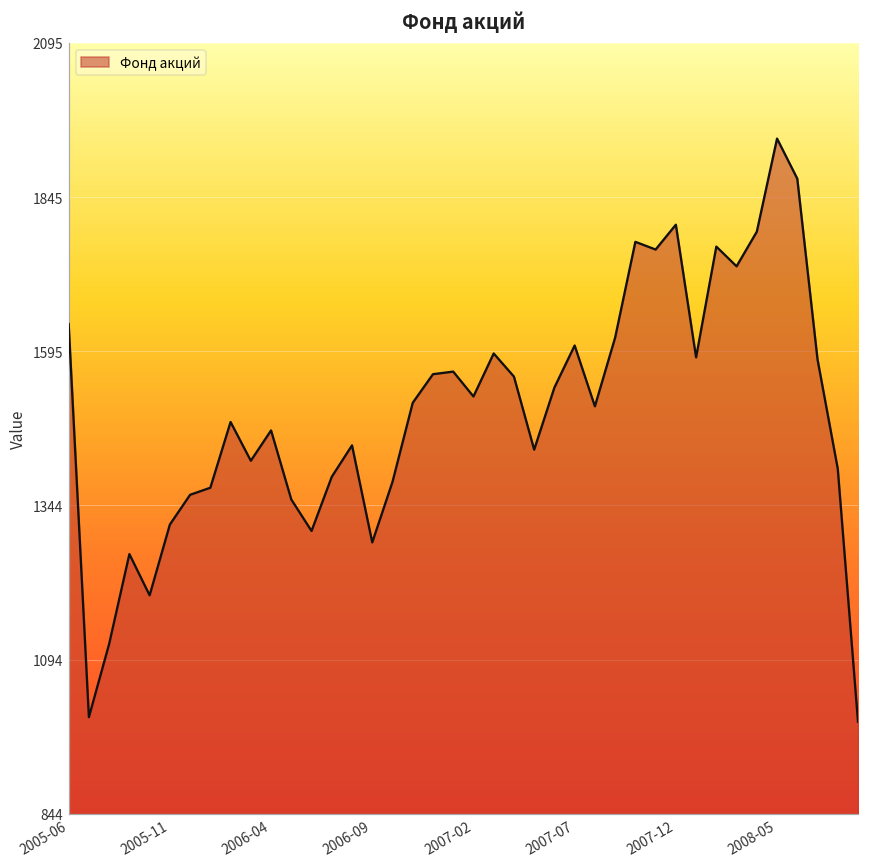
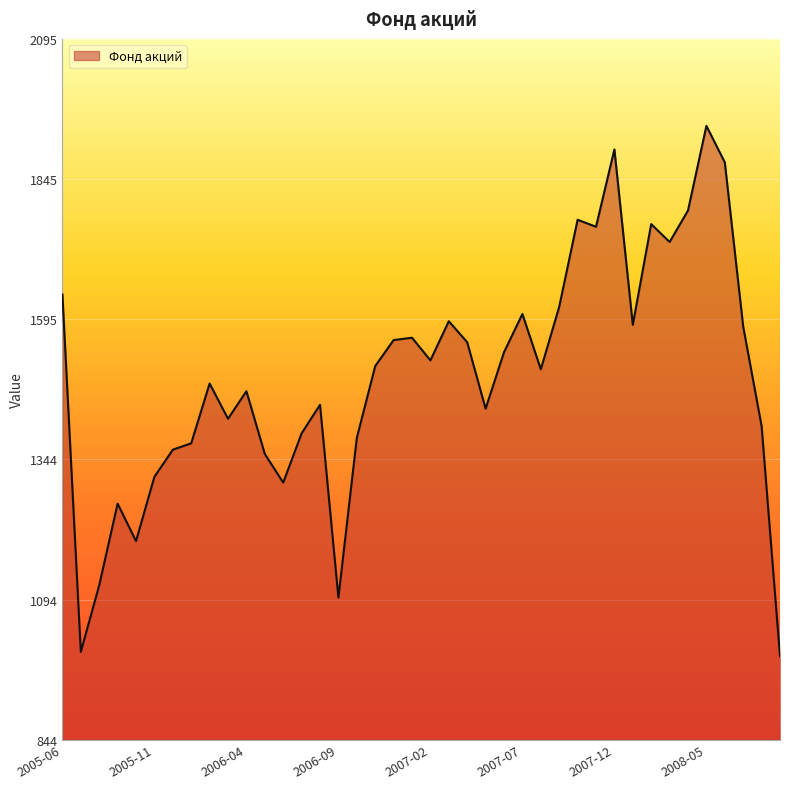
  {
    "2005-06": 1640,
    "2005-11": 1310,
    "2006-04": 1470,
-   "2006-09": 1280,
+   "2006-09": 1100,
    "2007-02": 1520,
    "2007-07": 1600,
-   "2007-12": 1800,
+   "2007-12": 1900,
    "2008-05": 1940
  }
